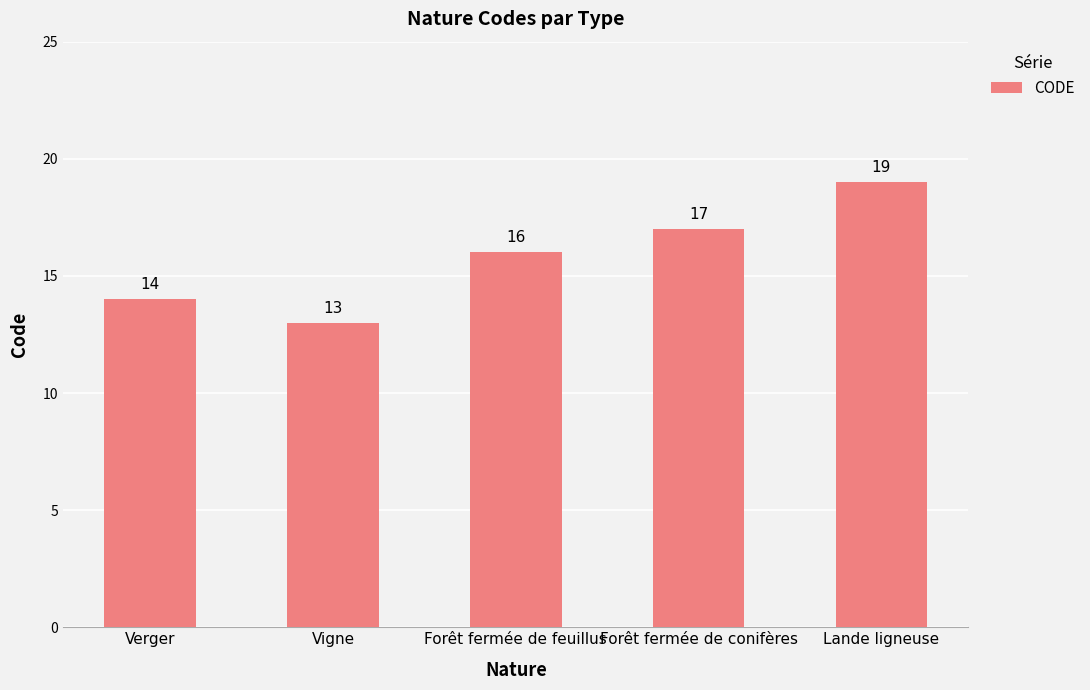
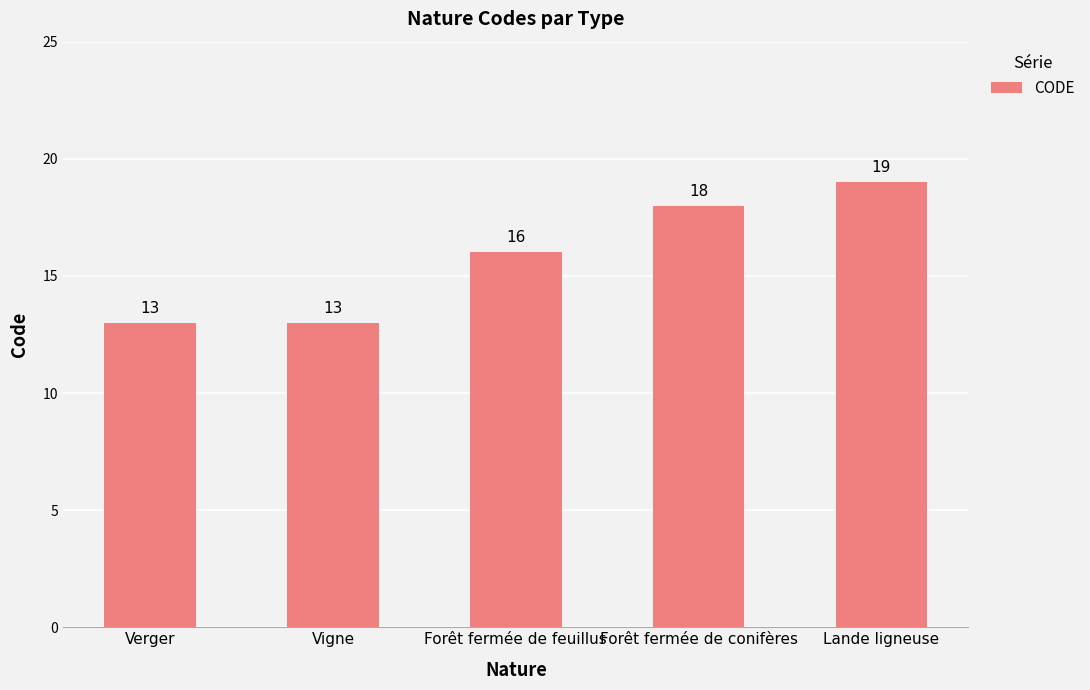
  {
-   "Verger": 14,
+   "Verger": 13,
    "Vigne": 13,
    "Forêt fermée de feuillus": 16,
-   "Forêt fermée de conifères": 17,
+   "Forêt fermée de conifères": 18,
    "Lande ligneuse": 19
  }
